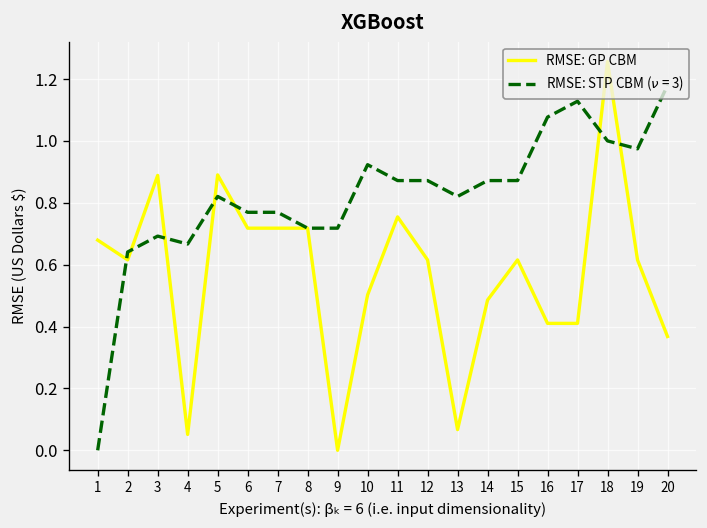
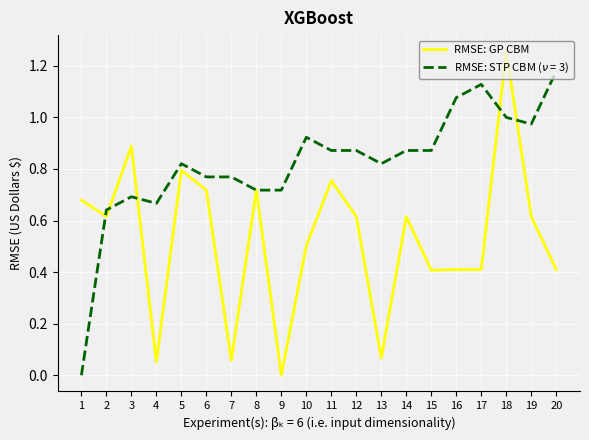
  {
    "RMSE: GP CBM": {
      "1": 0.68,
      "2": 0.62,
      "3": 0.89,
      "4": 0.05,
-     "5": 0.89,
+     "5": 0.79,
      "6": 0.72,
-     "7": 0.72,
+     "7": 0.06,
      "9": 0.00,
      "10": 0.50,
      "11": 0.75,
      "12": 0.62,
      "13": 0.07,
-     "14": 0.49,
-     "15": 0.62,
+     "14": 0.62,
+     "15": 0.41,
      "16": 0.41,
      "17": 0.41,
      "19": 0.62,
-     "20": 0.37
+     "20": 0.41
    }
  }
